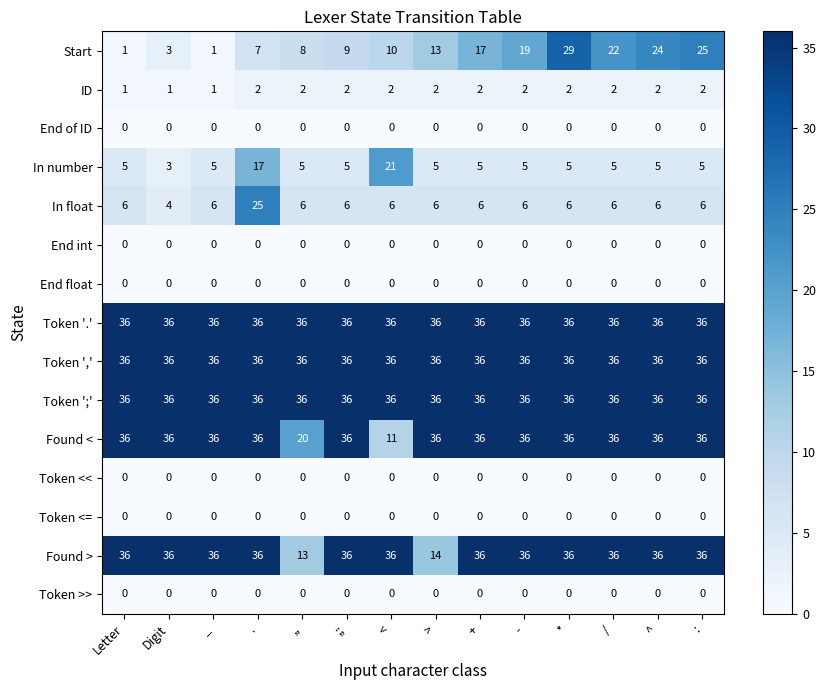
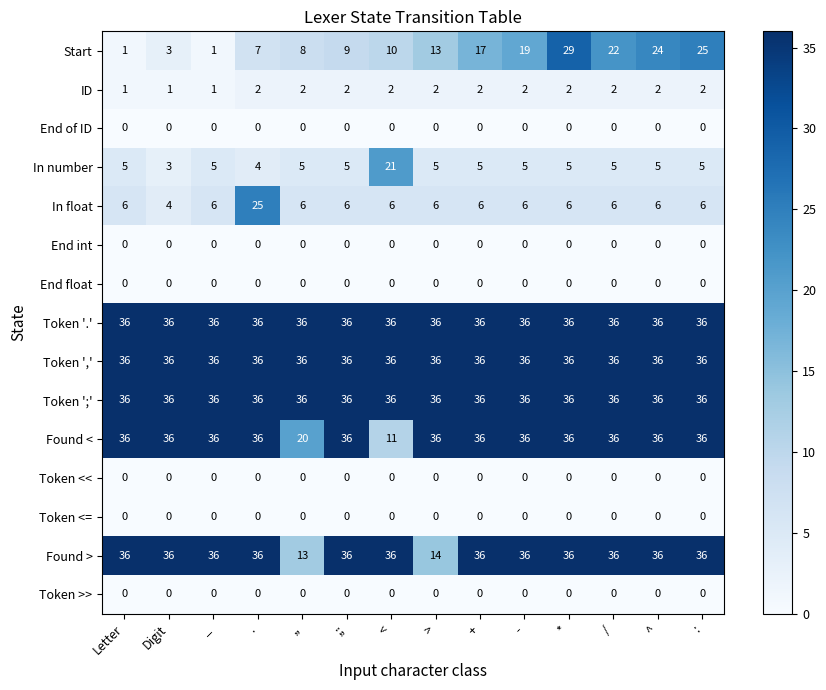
  {
    "In number": {
      "Letter": 5,
      "Digit": 3,
      "_": 5,
-     ".": 17,
+     ".": 4,
      ",,": 5,
      ";;": 5,
      "<": 21,
      ">": 5,
      "+": 5,
      "-": 5,
      "*": 5,
      "/": 5,
      "^": 5,
      ":": 5
    }
  }
